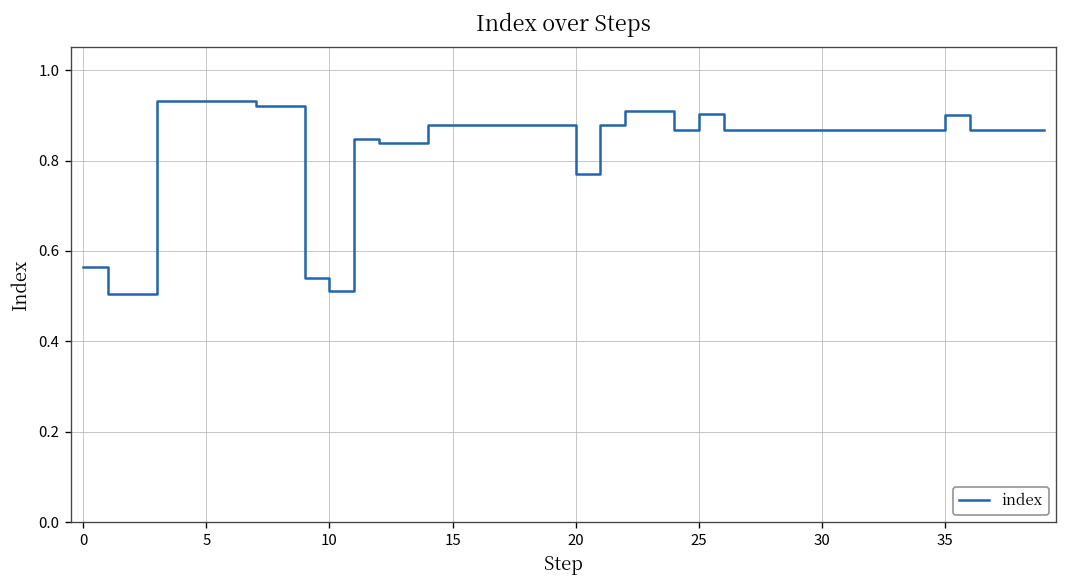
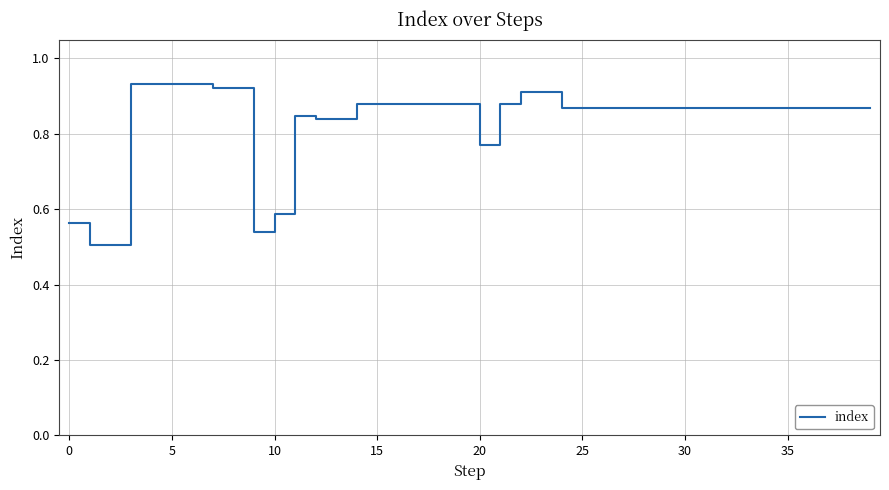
  {
    "0": 0.56,
    "5": 0.93,
-   "10": 0.51,
+   "10": 0.59,
    "15": 0.88,
    "20": 0.77,
-   "25": 0.90,
+   "25": 0.87,
    "30": 0.87,
-   "35": 0.90
+   "35": 0.87
  }
